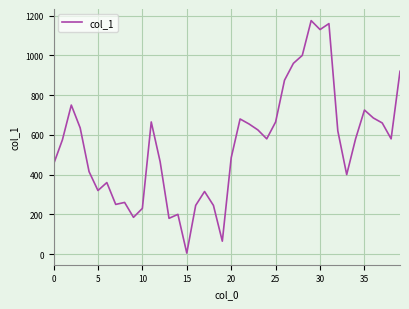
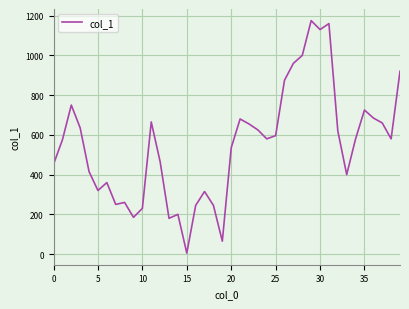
  {
    "0": 450,
    "5": 320,
    "10": 230,
    "15": 10,
-   "20": 490,
-   "25": 670,
+   "20": 540,
+   "25": 600,
    "30": 1130,
    "35": 730
  }
